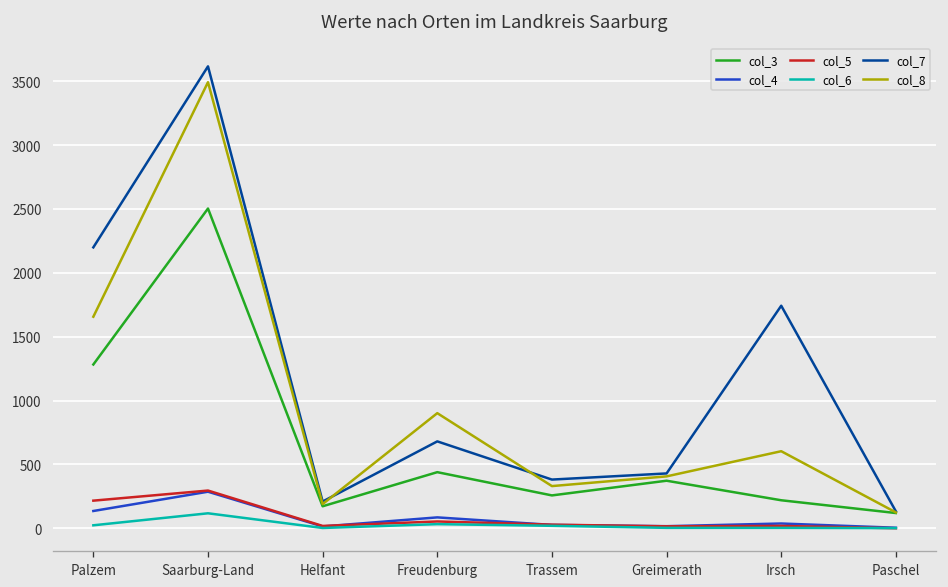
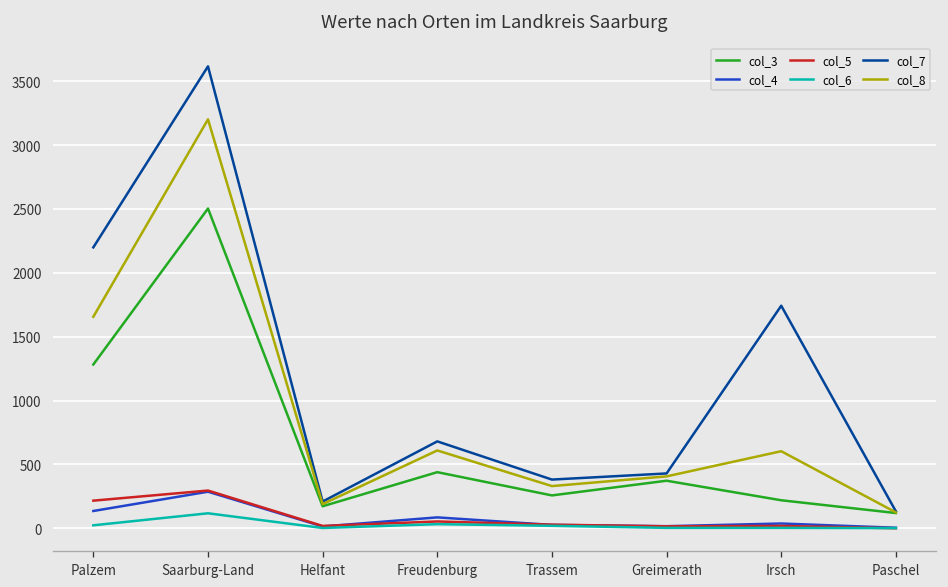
  {
    "col_3": {
      "Palzem": 1280,
      "Saarburg-Land": 2500,
      "Freudenburg": 440,
      "Trassem": 260,
      "Greimerath": 370,
      "Irsch": 220
    },
    "col_4": {
      "Palzem": 140,
      "Freudenburg": 90
    },
    "col_5": {
      "Palzem": 220
    },
    "col_6": {
      "Palzem": 20,
      "Saarburg-Land": 120
    },
    "col_7": {
      "Palzem": 2200,
      "Saarburg-Land": 3620,
      "Freudenburg": 680,
      "Trassem": 380,
      "Irsch": 1740
    },
    "col_8": {
      "Palzem": 1660,
-     "Saarburg-Land": 3490,
-     "Freudenburg": 900,
+     "Saarburg-Land": 3200,
+     "Freudenburg": 610,
      "Trassem": 330,
      "Irsch": 600
    }
  }
